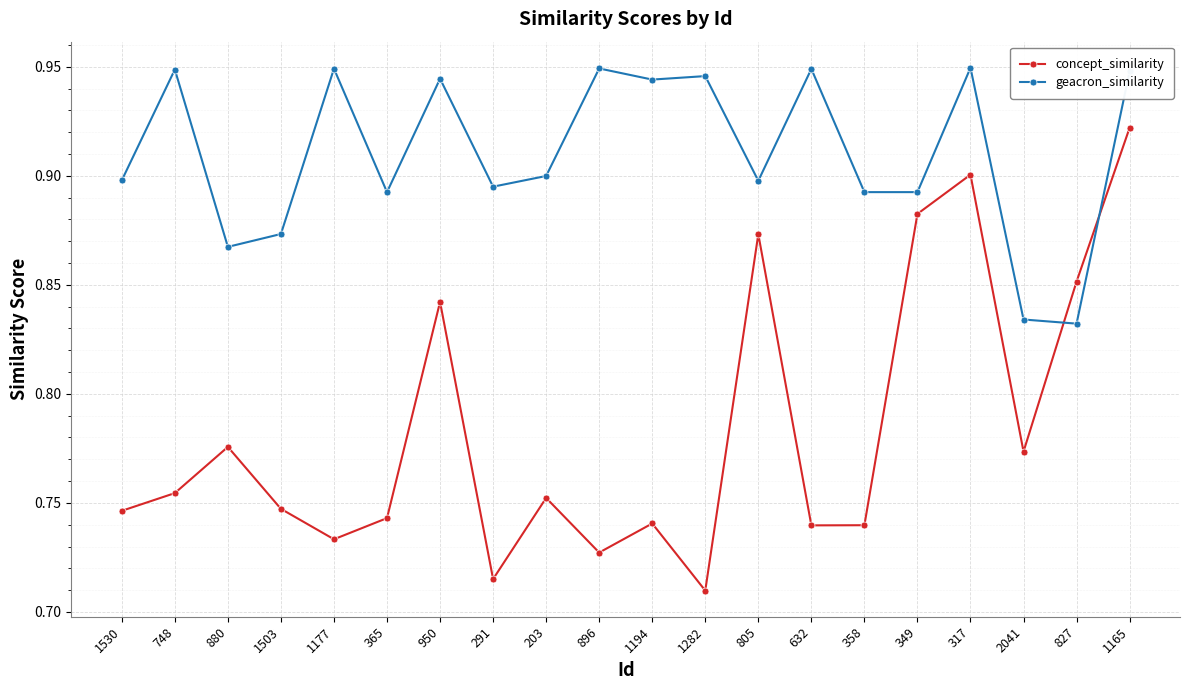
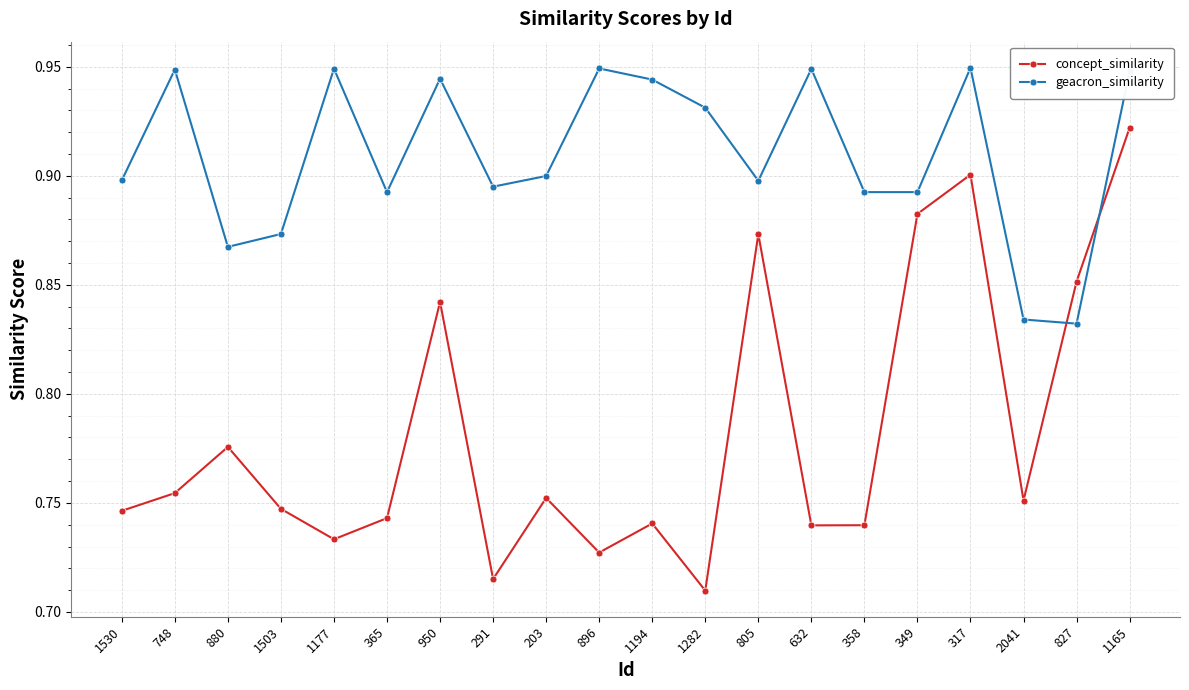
  {
    "concept_similarity": {
      "1530": 0.746,
      "748": 0.755,
      "880": 0.776,
      "1503": 0.747,
      "1177": 0.733,
      "365": 0.743,
      "950": 0.842,
      "291": 0.715,
      "203": 0.752,
      "896": 0.727,
      "1194": 0.741,
      "1282": 0.710,
      "805": 0.873,
      "632": 0.740,
      "358": 0.740,
      "349": 0.883,
      "317": 0.900,
-     "2041": 0.774,
+     "2041": 0.751,
      "827": 0.851,
      "1165": 0.922
    },
    "geacron_similarity": {
      "1530": 0.898,
      "748": 0.949,
      "880": 0.867,
      "1503": 0.873,
      "1177": 0.949,
      "365": 0.893,
      "950": 0.945,
      "291": 0.895,
      "203": 0.900,
      "896": 0.949,
      "1194": 0.944,
-     "1282": 0.946,
+     "1282": 0.931,
      "805": 0.898,
      "632": 0.949,
      "358": 0.893,
      "349": 0.893,
      "317": 0.950,
      "2041": 0.834,
      "827": 0.832
    }
  }
